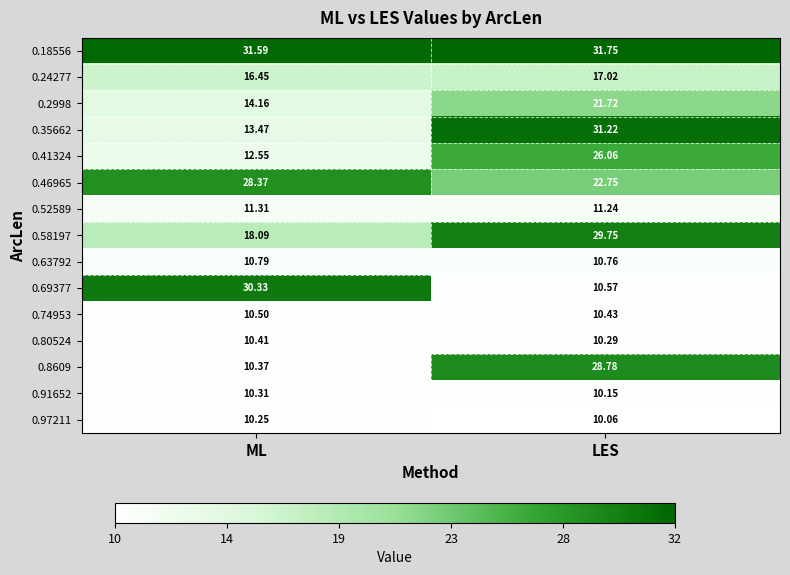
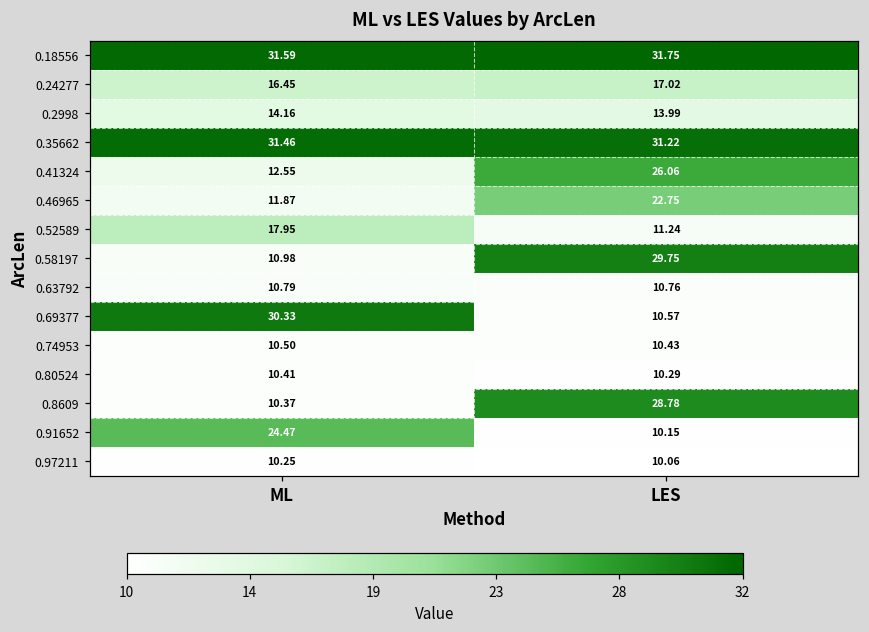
  {
    "0.18556": {
      "ML": 31.59,
      "LES": 31.75
    },
    "0.24277": {
      "ML": 16.45,
      "LES": 17.02
    },
    "0.2998": {
      "ML": 14.16,
-     "LES": 21.72
+     "LES": 13.99
    },
    "0.35662": {
-     "ML": 13.47,
+     "ML": 31.46,
      "LES": 31.22
    },
    "0.41324": {
      "ML": 12.55,
      "LES": 26.06
    },
    "0.46965": {
-     "ML": 28.37,
+     "ML": 11.87,
      "LES": 22.75
    },
    "0.52589": {
-     "ML": 11.31,
+     "ML": 17.95,
      "LES": 11.24
    },
    "0.58197": {
-     "ML": 18.09,
+     "ML": 10.98,
      "LES": 29.75
    },
    "0.63792": {
      "ML": 10.79,
      "LES": 10.76
    },
    "0.69377": {
      "ML": 30.33,
      "LES": 10.57
    },
    "0.74953": {
      "ML": 10.50,
      "LES": 10.43
    },
    "0.80524": {
      "ML": 10.41,
      "LES": 10.29
    },
    "0.8609": {
      "ML": 10.37,
      "LES": 28.78
    },
    "0.91652": {
-     "ML": 10.31,
+     "ML": 24.47,
      "LES": 10.15
    },
    "0.97211": {
      "ML": 10.25,
      "LES": 10.06
    }
  }
